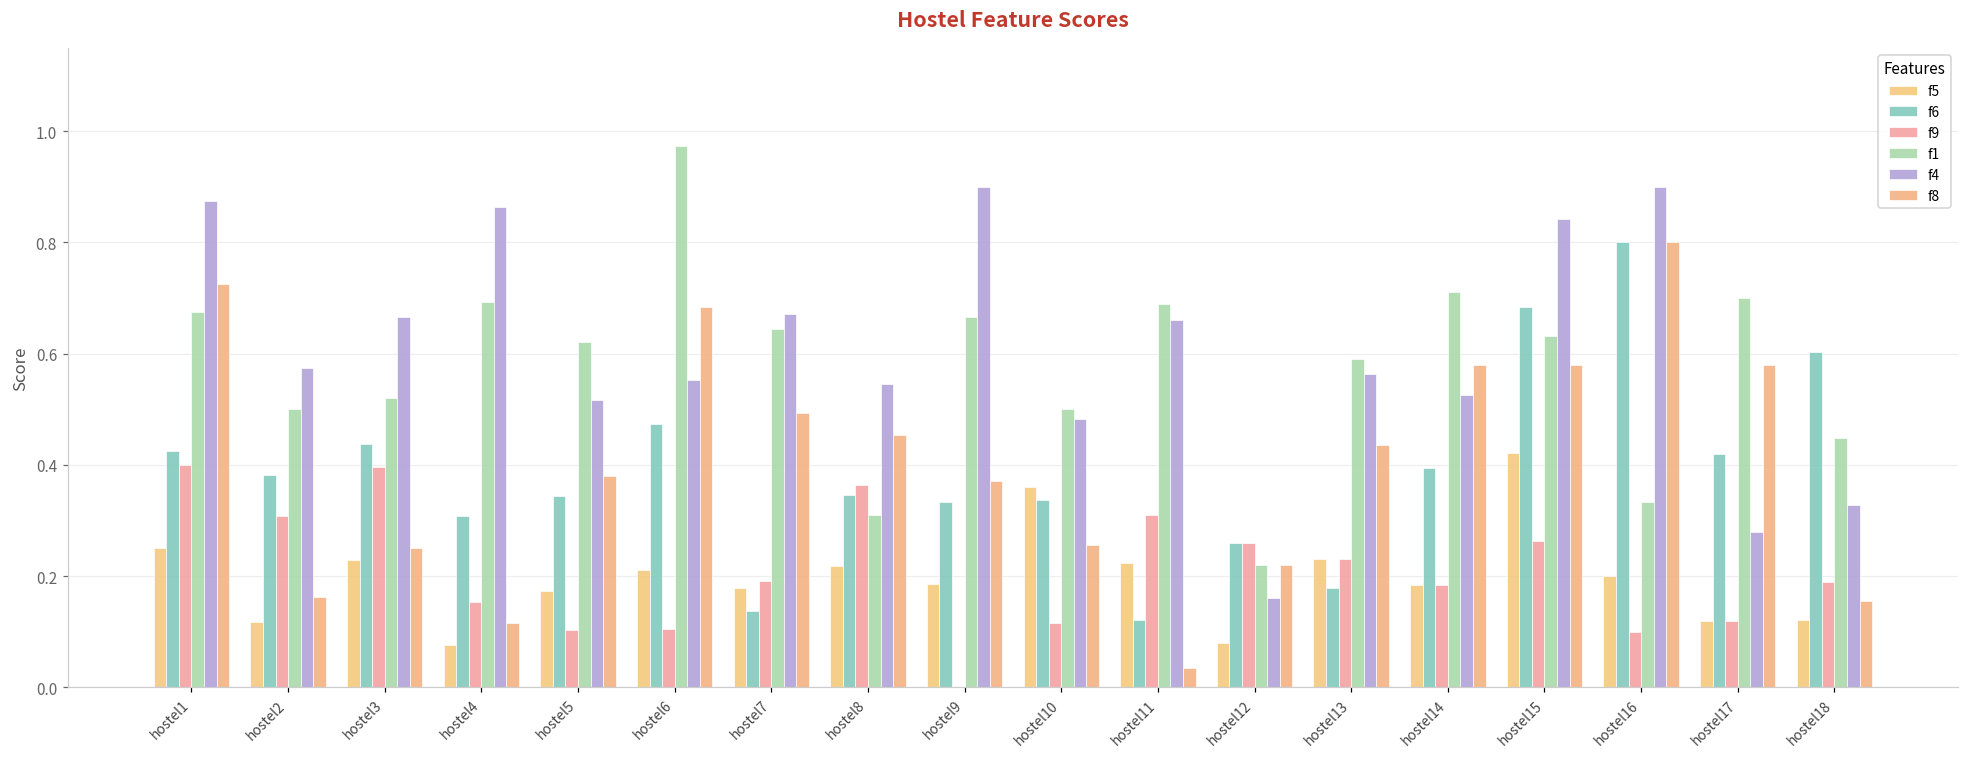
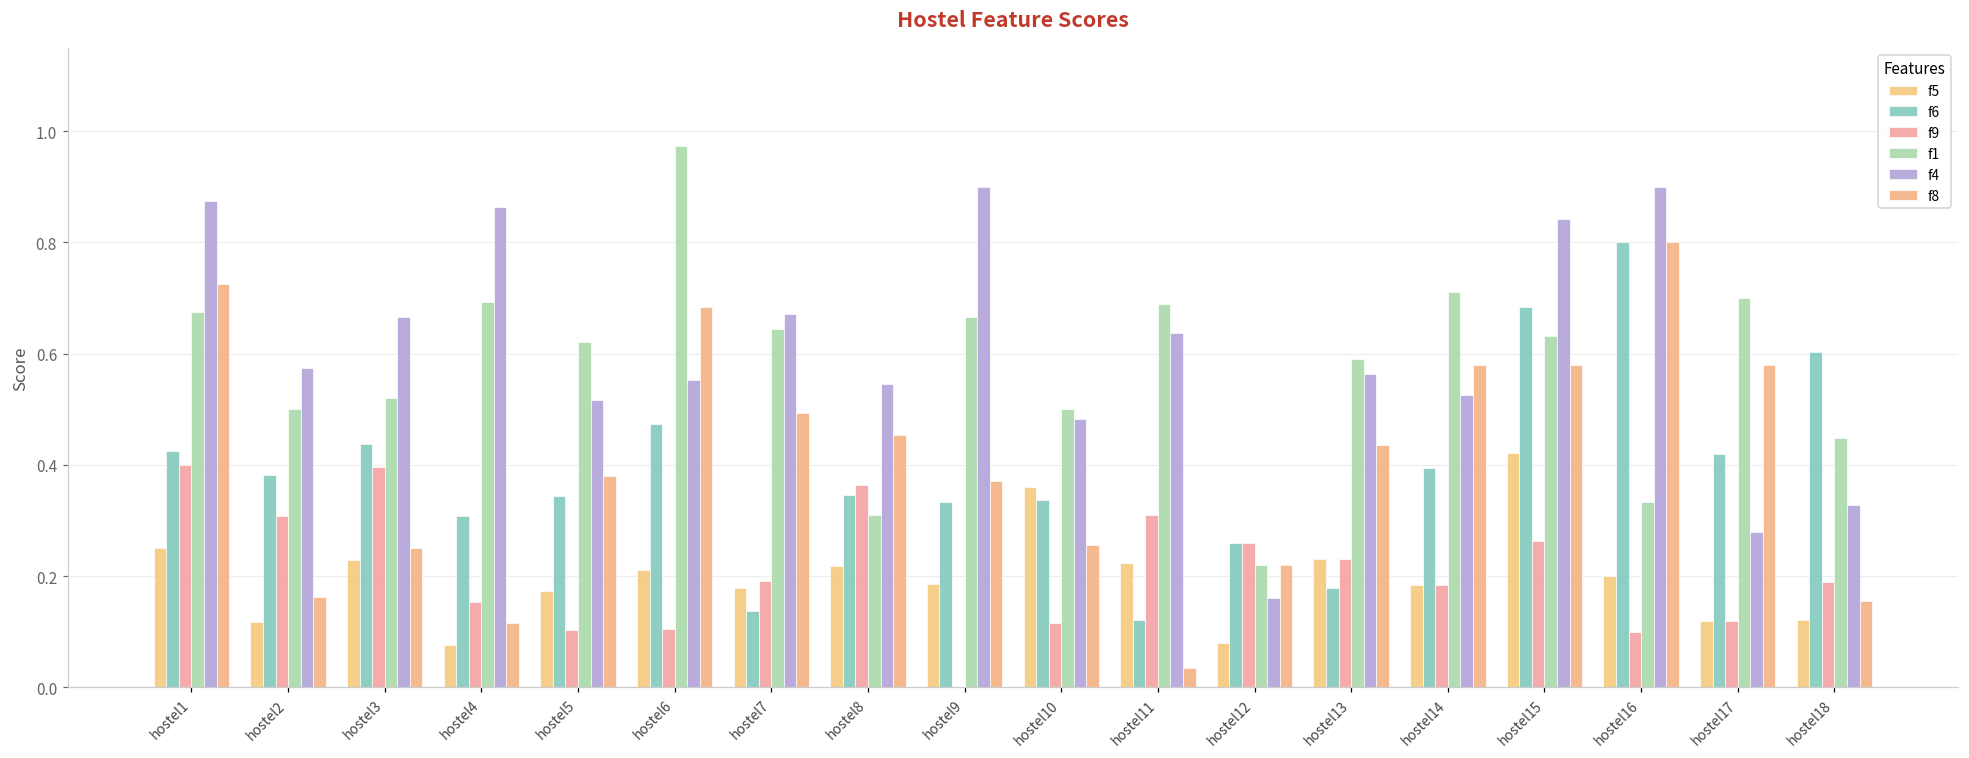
  {
    "f4": {
      "hostel1": 0.88,
      "hostel2": 0.57,
      "hostel3": 0.67,
      "hostel4": 0.86,
      "hostel5": 0.52,
      "hostel6": 0.55,
      "hostel7": 0.67,
      "hostel8": 0.55,
      "hostel9": 0.90,
      "hostel10": 0.48,
-     "hostel11": 0.66,
+     "hostel11": 0.64,
      "hostel12": 0.16,
      "hostel13": 0.56,
      "hostel14": 0.53,
      "hostel15": 0.84,
      "hostel16": 0.90,
      "hostel17": 0.28,
      "hostel18": 0.33
    }
  }
